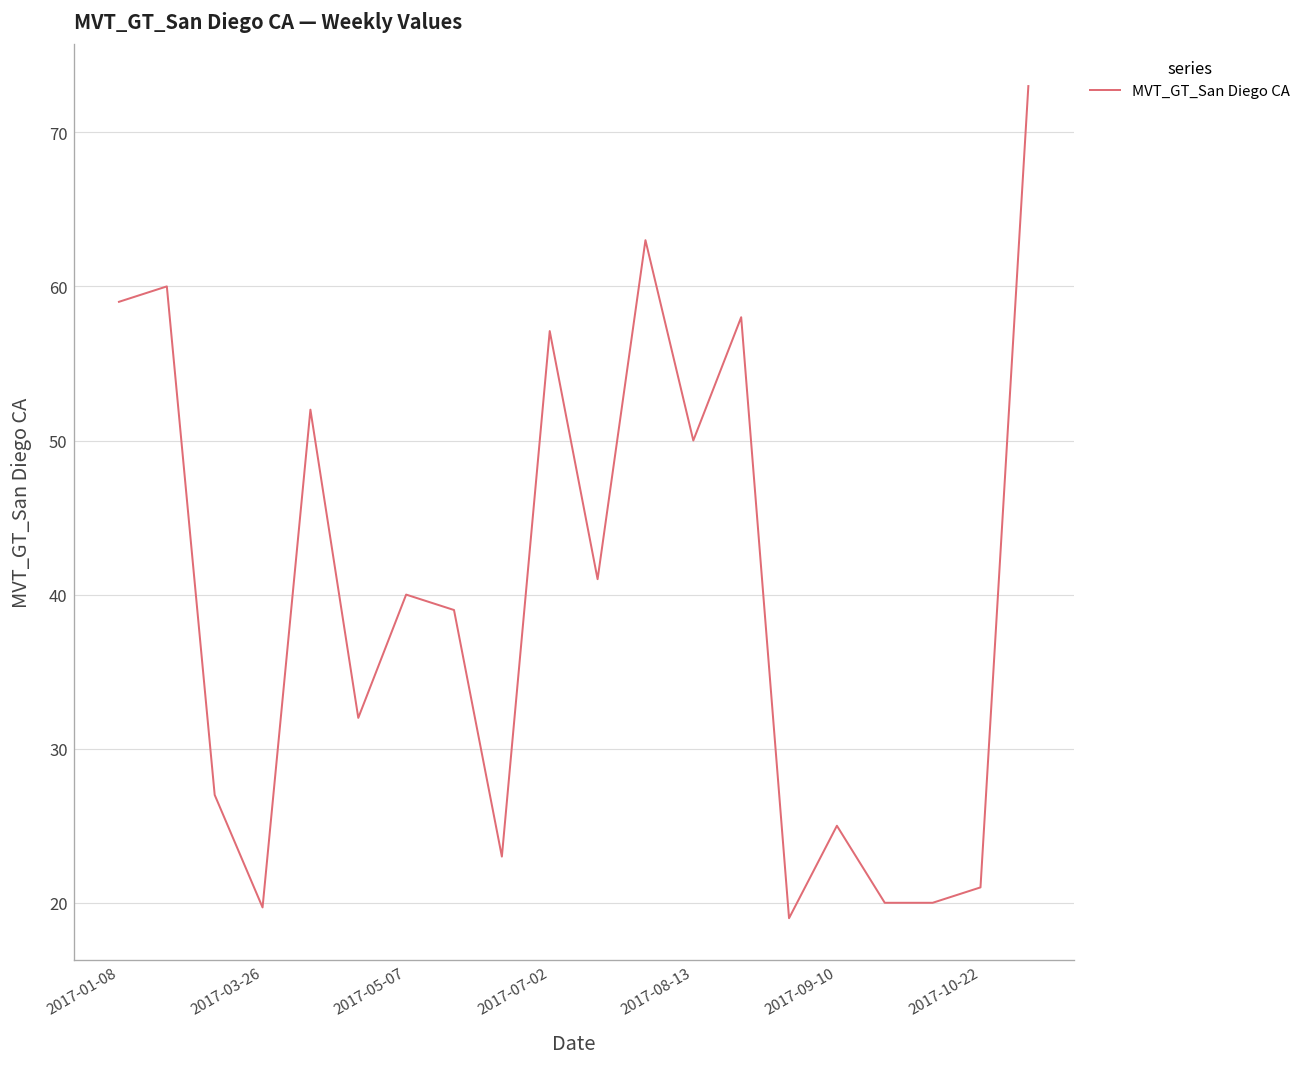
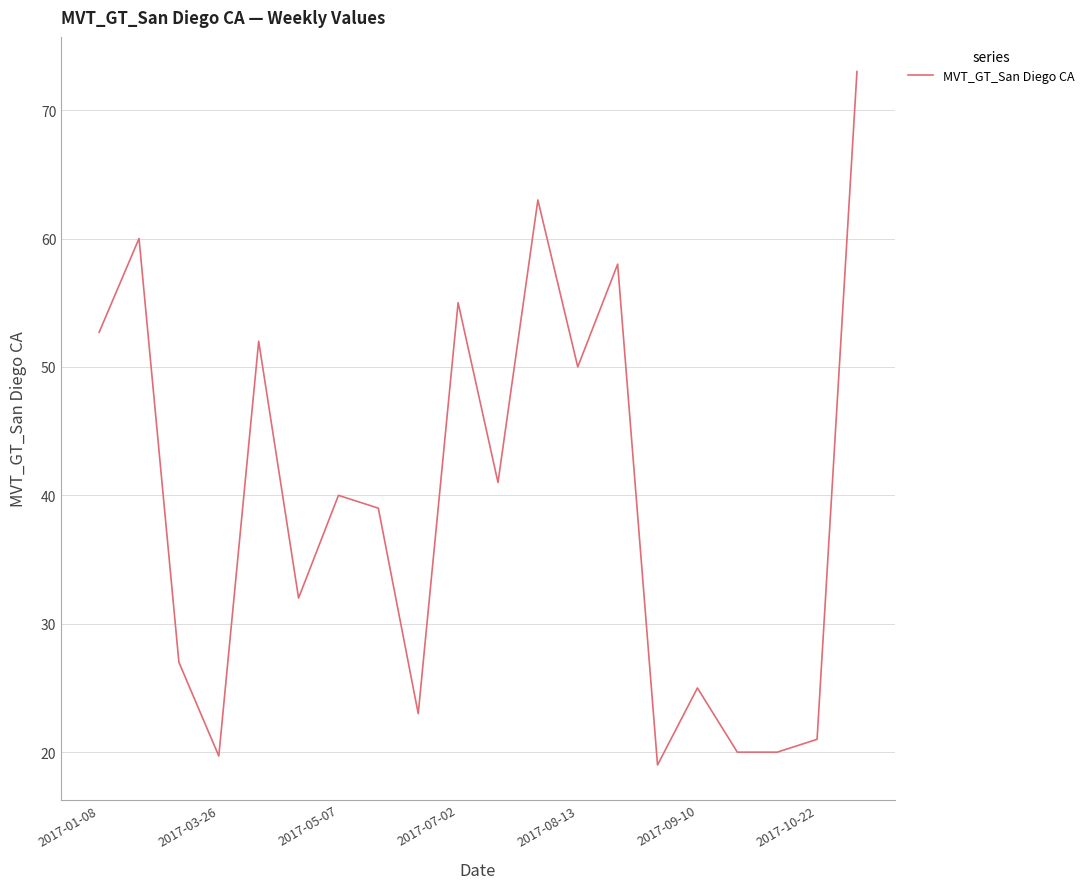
  {
-   "2017-01-08": 59.0,
+   "2017-01-08": 52.7,
    "2017-03-26": 19.7,
    "2017-05-07": 40.0,
-   "2017-07-02": 57.1,
+   "2017-07-02": 55.0,
    "2017-08-13": 50.0,
    "2017-09-10": 25.0,
    "2017-10-22": 21.0
  }
